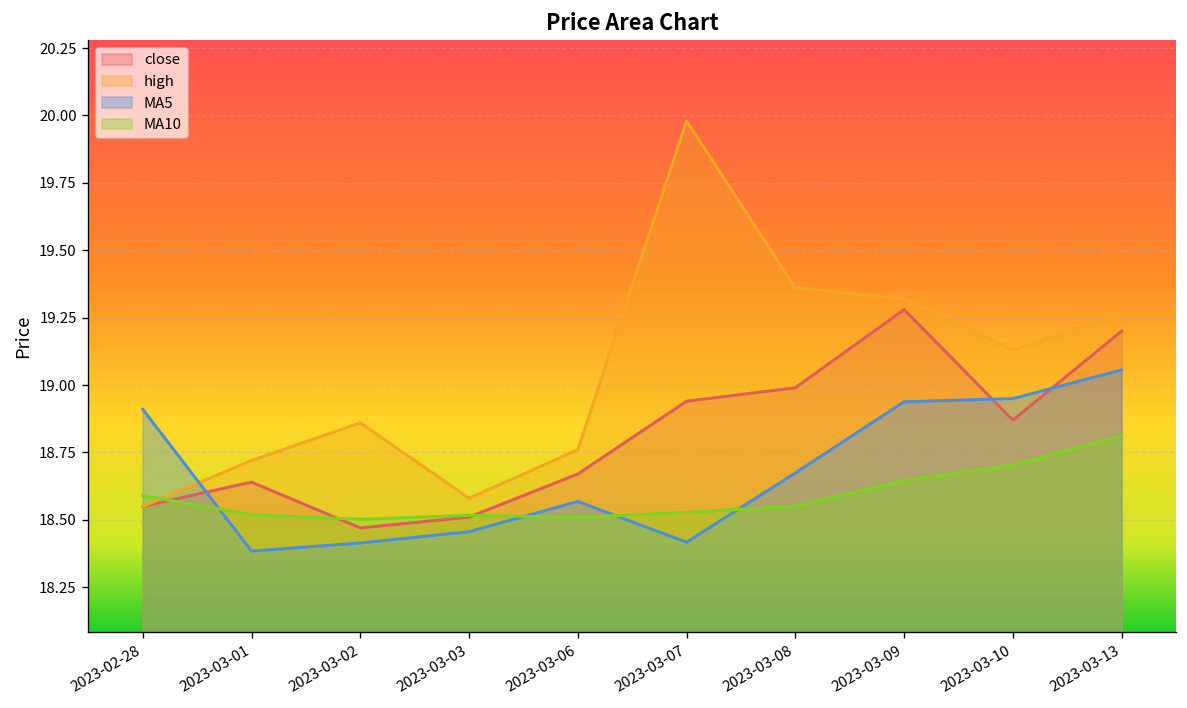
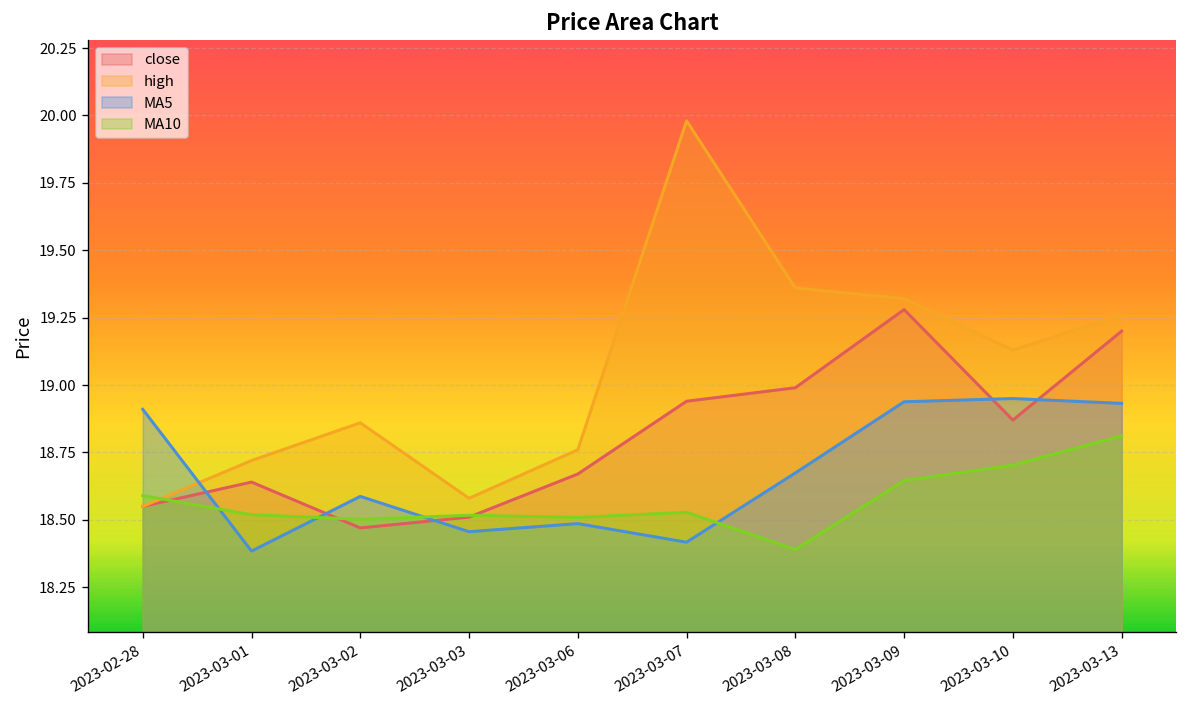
  {
    "MA5": {
      "2023-02-28": 18.91,
      "2023-03-01": 18.38,
-     "2023-03-02": 18.41,
+     "2023-03-02": 18.59,
      "2023-03-03": 18.46,
-     "2023-03-06": 18.57,
+     "2023-03-06": 18.49,
      "2023-03-07": 18.42,
      "2023-03-08": 18.67,
      "2023-03-09": 18.94,
      "2023-03-10": 18.95,
-     "2023-03-13": 19.06
+     "2023-03-13": 18.93
    },
    "MA10": {
      "2023-02-28": 18.59,
      "2023-03-01": 18.52,
      "2023-03-02": 18.50,
      "2023-03-06": 18.51,
      "2023-03-07": 18.53,
-     "2023-03-08": 18.55,
+     "2023-03-08": 18.39,
      "2023-03-09": 18.65,
      "2023-03-10": 18.70,
      "2023-03-13": 18.81
    }
  }
